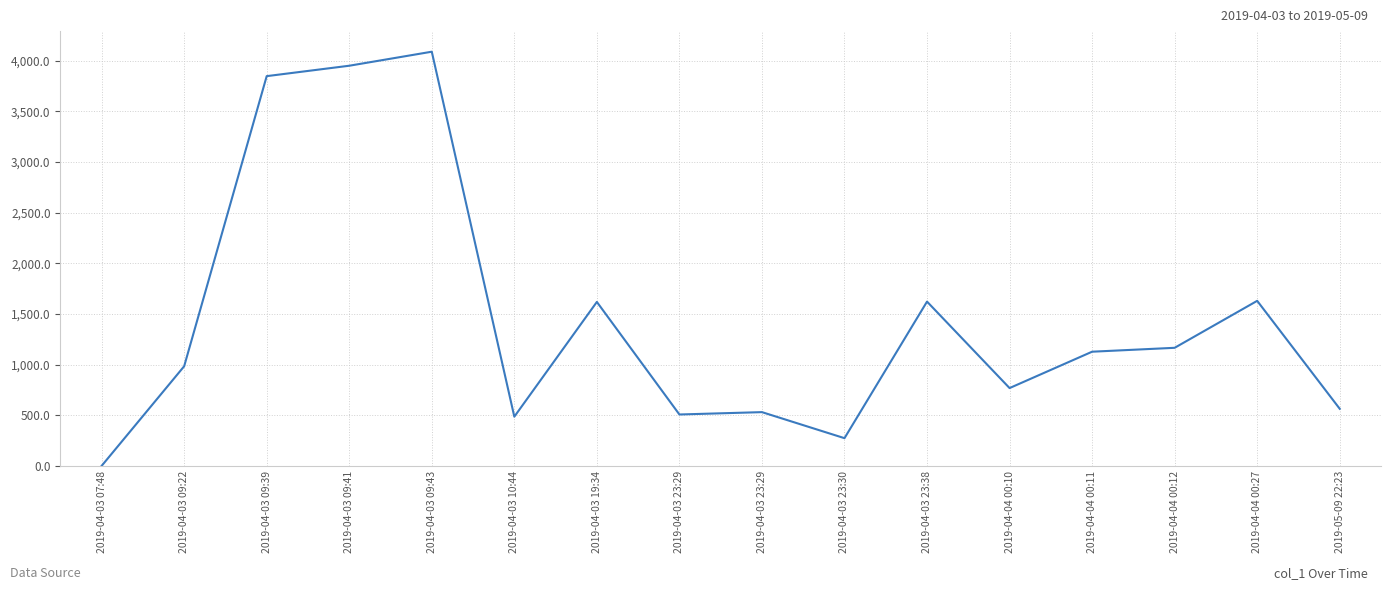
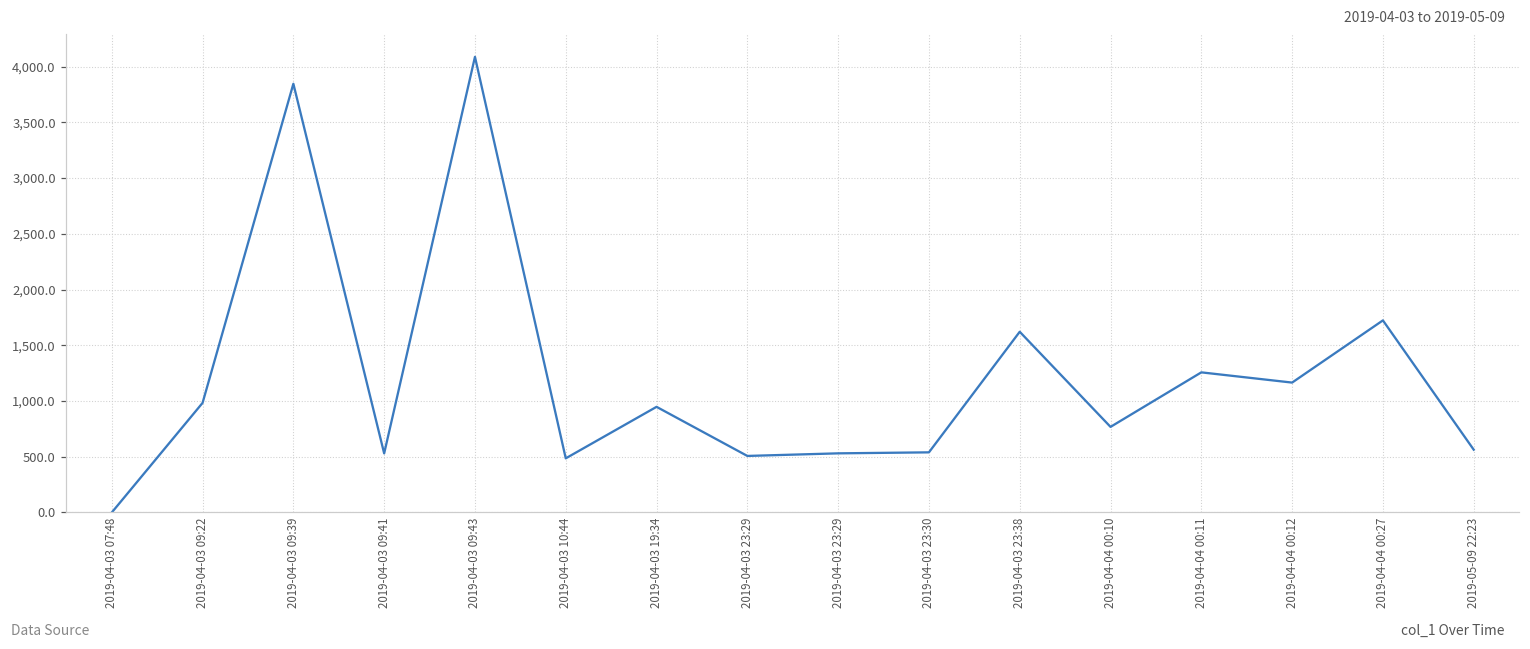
  {
    "2019-04-03 07:48": "0",
    "2019-04-03 09:22": "980",
    "2019-04-03 09:39": "3,850",
-   "2019-04-03 09:41": "3,950",
+   "2019-04-03 09:41": "530",
    "2019-04-03 09:43": "4,090",
    "2019-04-03 10:44": "490",
-   "2019-04-03 19:34": "1,620",
-   "2019-04-03 23:30": "270",
+   "2019-04-03 19:34": "950",
+   "2019-04-03 23:30": "540",
    "2019-04-03 23:38": "1,620",
    "2019-04-04 00:10": "770",
-   "2019-04-04 00:11": "1,130",
+   "2019-04-04 00:11": "1,260",
    "2019-04-04 00:12": "1,170",
-   "2019-04-04 00:27": "1,630",
+   "2019-04-04 00:27": "1,720",
    "2019-05-09 22:23": "560"
  }
